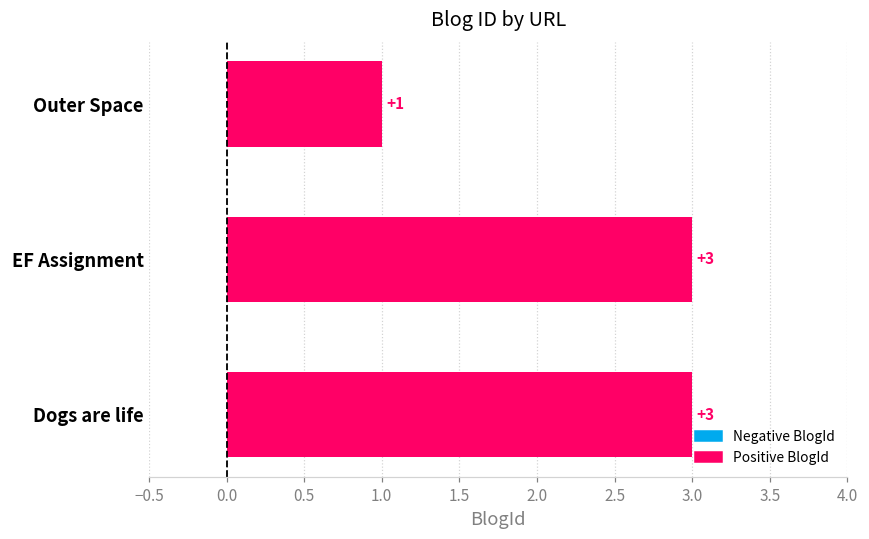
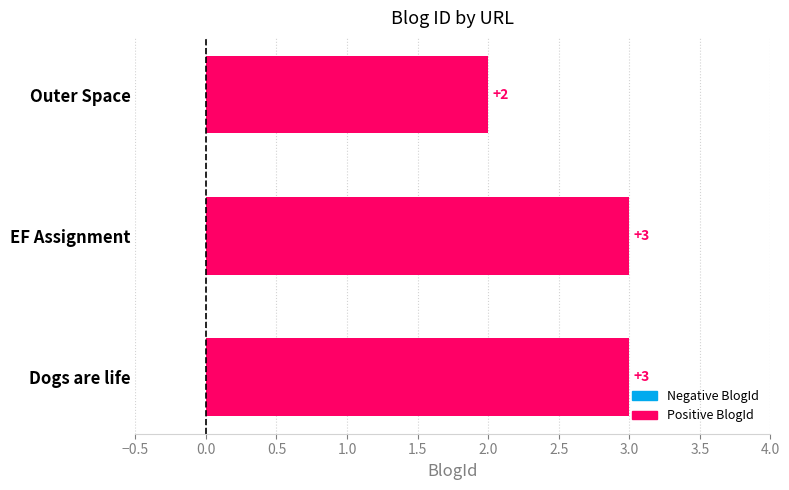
  {
-   "Outer Space": "+1",
+   "Outer Space": "+2",
    "EF Assignment": "+3",
    "Dogs are life": "+3"
  }
